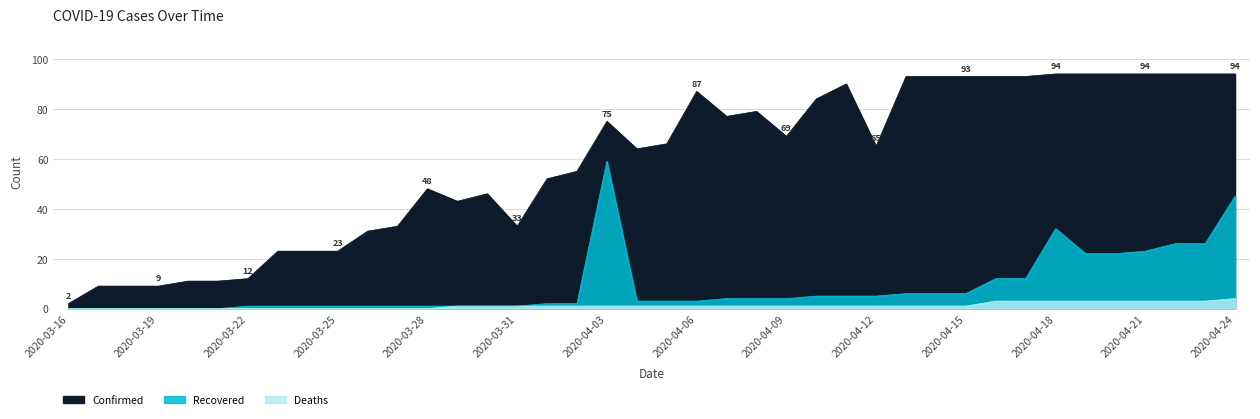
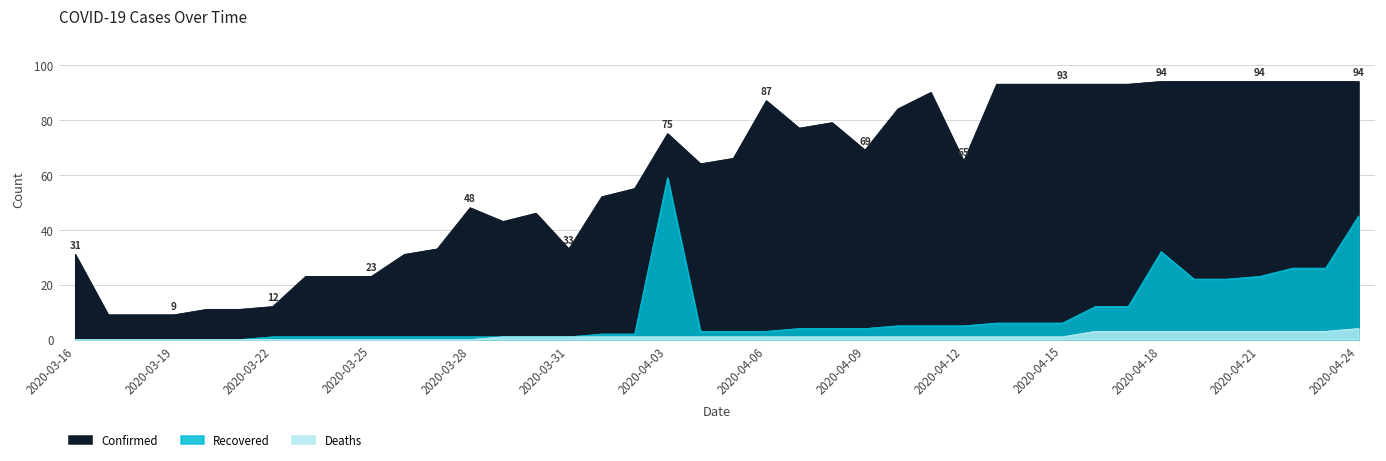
  {
    "Confirmed": {
-     "2020-03-16": 2,
+     "2020-03-16": 31,
      "2020-03-19": 9,
      "2020-03-22": 12,
      "2020-03-25": 23,
      "2020-03-28": 48,
      "2020-03-31": 33,
      "2020-04-03": 75,
      "2020-04-06": 87,
      "2020-04-09": 69,
      "2020-04-15": 93,
      "2020-04-18": 94,
      "2020-04-21": 94,
      "2020-04-24": 94
    },
    "Recovered": {
      "2020-04-03": 59,
      "2020-04-06": 3,
      "2020-04-09": 4,
      "2020-04-12": 5,
      "2020-04-15": 6,
      "2020-04-18": 32,
      "2020-04-21": 23,
      "2020-04-24": 45
    },
    "Deaths": {
      "2020-04-03": 1,
      "2020-04-06": 1,
      "2020-04-09": 1,
      "2020-04-12": 1,
      "2020-04-15": 1,
      "2020-04-18": 3,
      "2020-04-21": 3,
      "2020-04-24": 4
    }
  }
